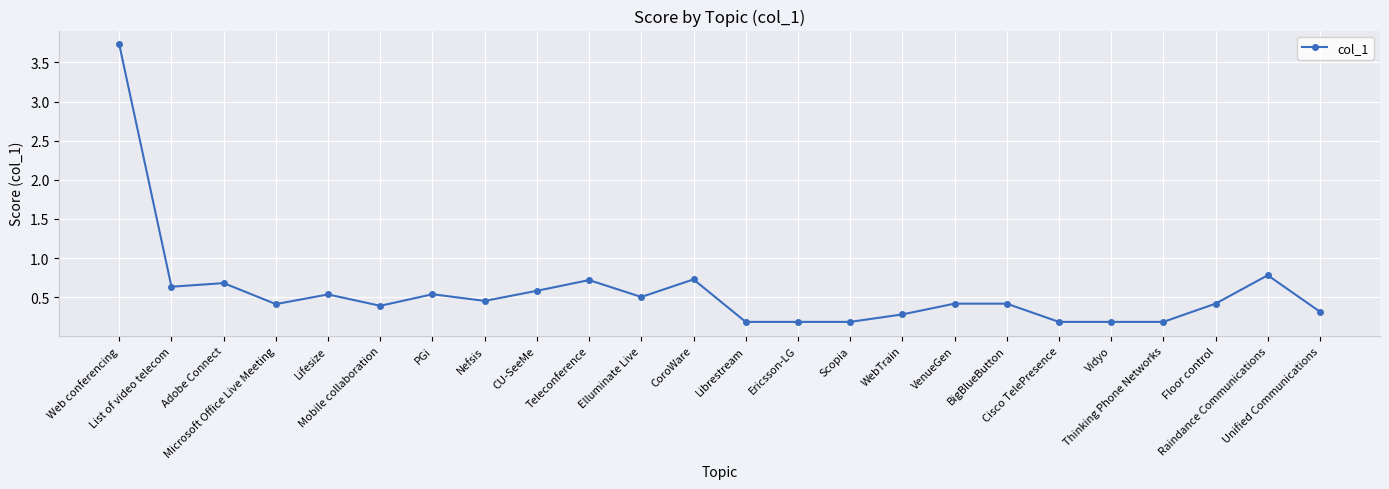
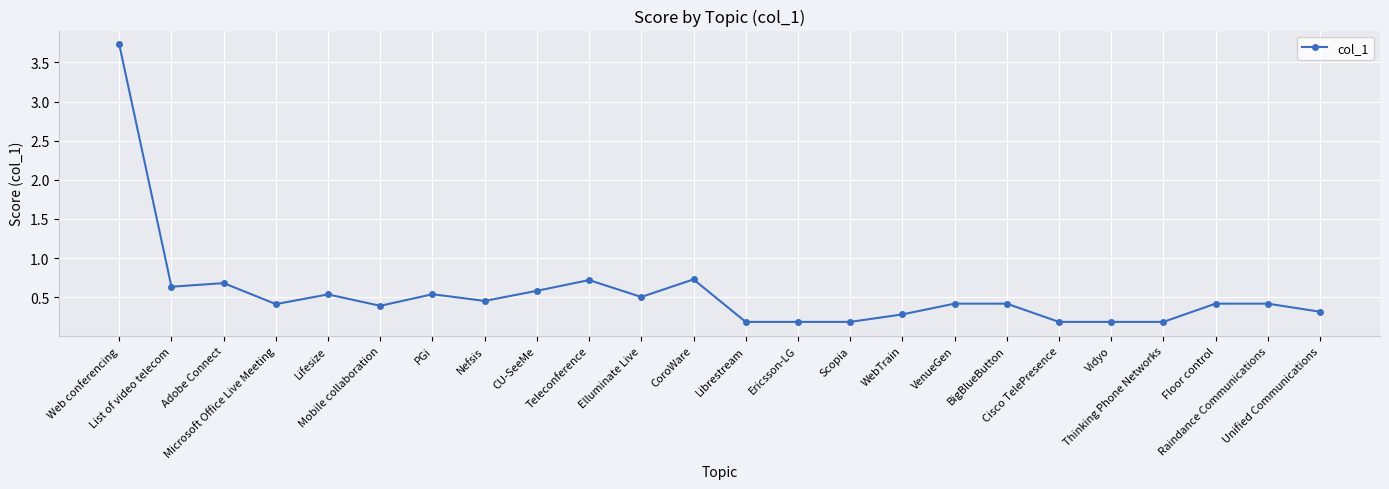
  {
    "Web conferencing": 3.7,
    "List of video telecom": 0.6,
    "Adobe Connect": 0.7,
    "Microsoft Office Live Meeting": 0.4,
    "Lifesize": 0.5,
    "Mobile collaboration": 0.4,
    "PGi": 0.5,
    "Nefsis": 0.5,
    "CU-SeeMe": 0.6,
    "Teleconference": 0.7,
    "Elluminate Live": 0.5,
    "CoroWare": 0.7,
    "Librestream": 0.2,
    "Ericsson-LG": 0.2,
    "Scopia": 0.2,
    "WebTrain": 0.3,
    "VenueGen": 0.4,
    "BigBlueButton": 0.4,
    "Cisco TelePresence": 0.2,
    "Vidyo": 0.2,
    "Thinking Phone Networks": 0.2,
    "Floor control": 0.4,
-   "Raindance Communications": 0.8,
+   "Raindance Communications": 0.4,
    "Unified Communications": 0.3
  }
